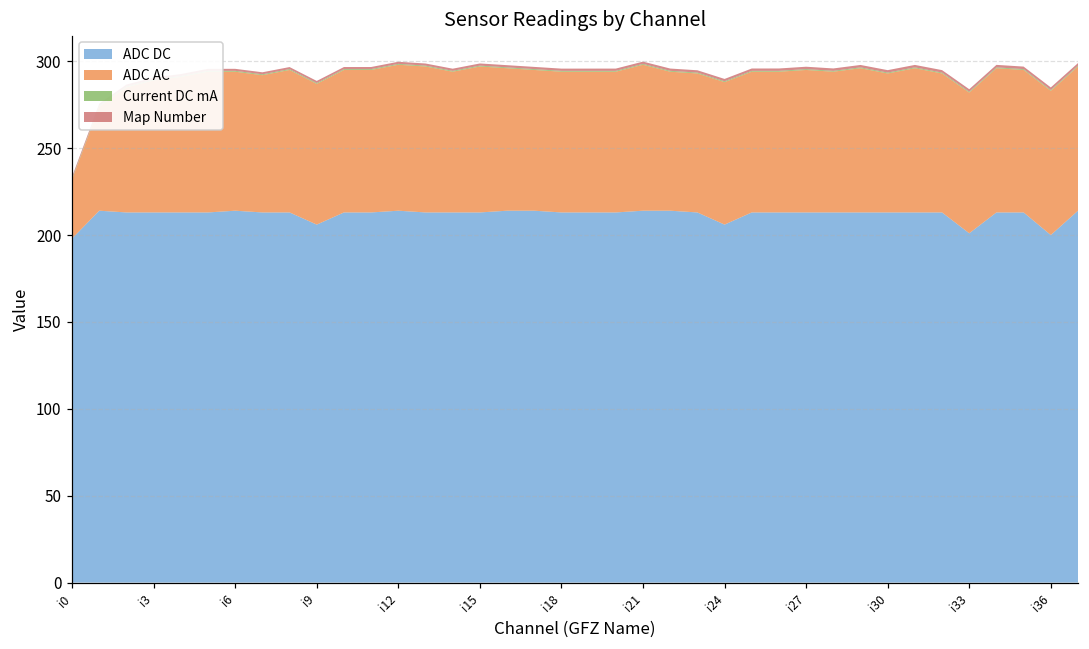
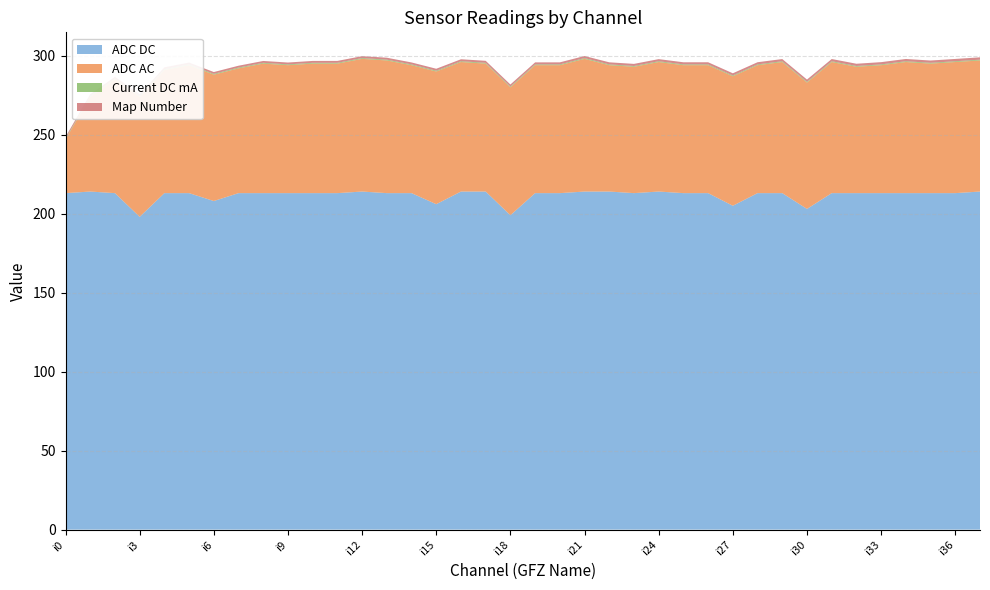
  {
    "ADC DC": {
-     "i0": 198,
-     "i3": 213,
-     "i6": 214,
-     "i9": 206,
+     "i0": 213,
+     "i3": 198,
+     "i6": 208,
+     "i9": 213,
      "i12": 214,
-     "i15": 213,
-     "i18": 213,
+     "i15": 206,
+     "i18": 199,
      "i21": 214,
-     "i24": 206,
-     "i27": 213,
-     "i30": 213,
-     "i33": 201,
-     "i36": 200
+     "i24": 214,
+     "i27": 205,
+     "i30": 203,
+     "i33": 213,
+     "i36": 213
    }
  }
